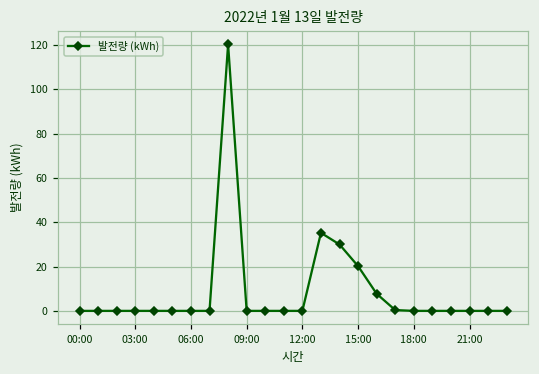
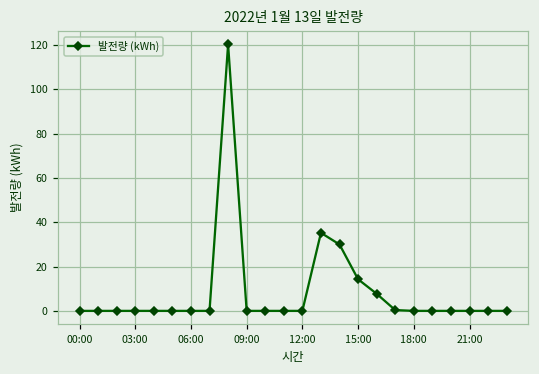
  {
    "00:00": 0,
    "03:00": 0,
    "06:00": 0,
    "09:00": 0,
    "12:00": 0,
-   "15:00": 20,
+   "15:00": 14,
    "18:00": 0,
    "21:00": 0
  }
